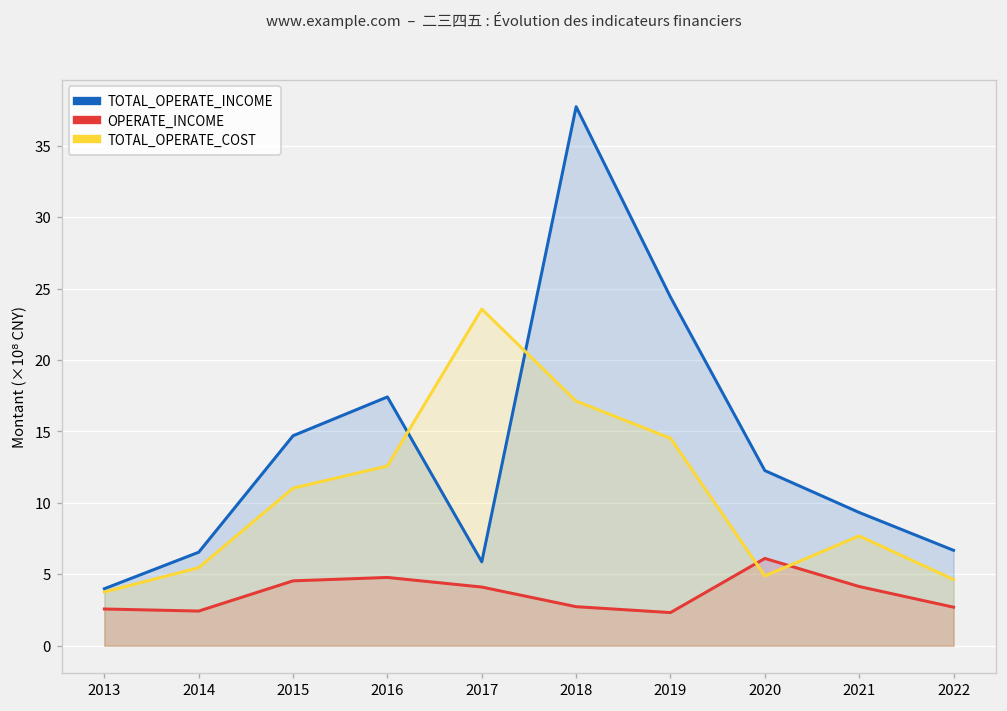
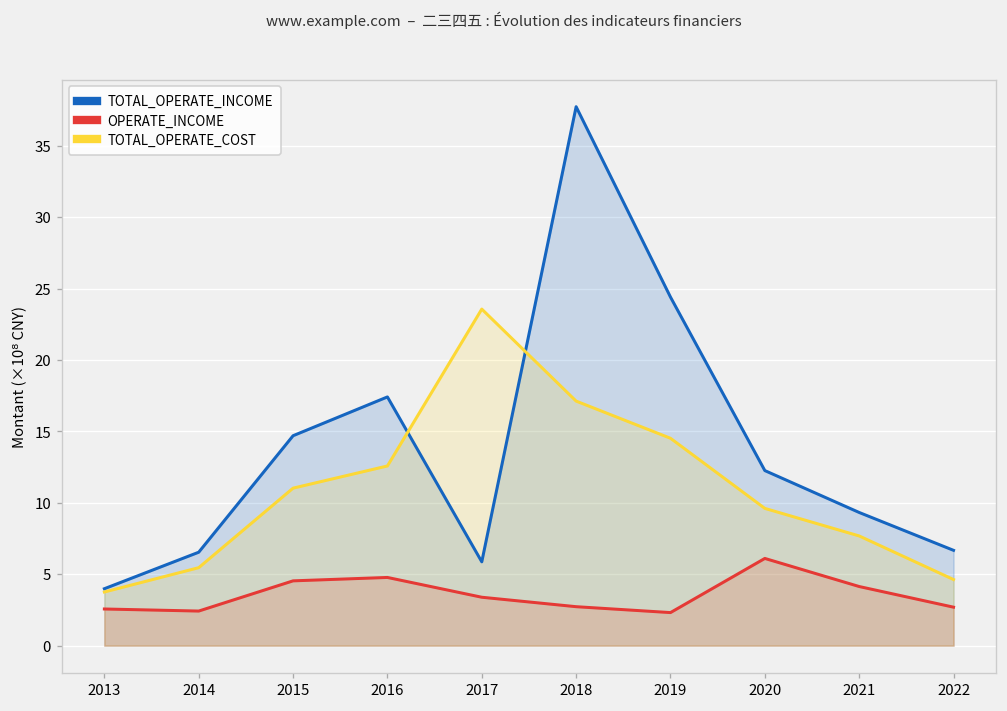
  {
    "TOTAL_OPERATE_INCOME": {
      "2013": 4.0,
      "2014": 6.5,
      "2015": 14.7,
      "2016": 17.4,
      "2017": 5.9,
      "2018": 37.7,
      "2019": 24.4,
      "2020": 12.3,
      "2021": 9.3,
      "2022": 6.7
    },
    "OPERATE_INCOME": {
      "2013": 2.6,
      "2014": 2.4,
      "2015": 4.5,
      "2016": 4.8,
-     "2017": 4.1,
+     "2017": 3.4,
      "2018": 2.7,
      "2019": 2.3,
      "2020": 6.1,
      "2021": 4.1,
      "2022": 2.7
    },
    "TOTAL_OPERATE_COST": {
      "2013": 3.8,
      "2014": 5.5,
      "2015": 11.0,
      "2016": 12.6,
      "2017": 23.6,
      "2018": 17.1,
      "2019": 14.5,
-     "2020": 4.9,
+     "2020": 9.6,
      "2021": 7.7,
      "2022": 4.6
    }
  }
